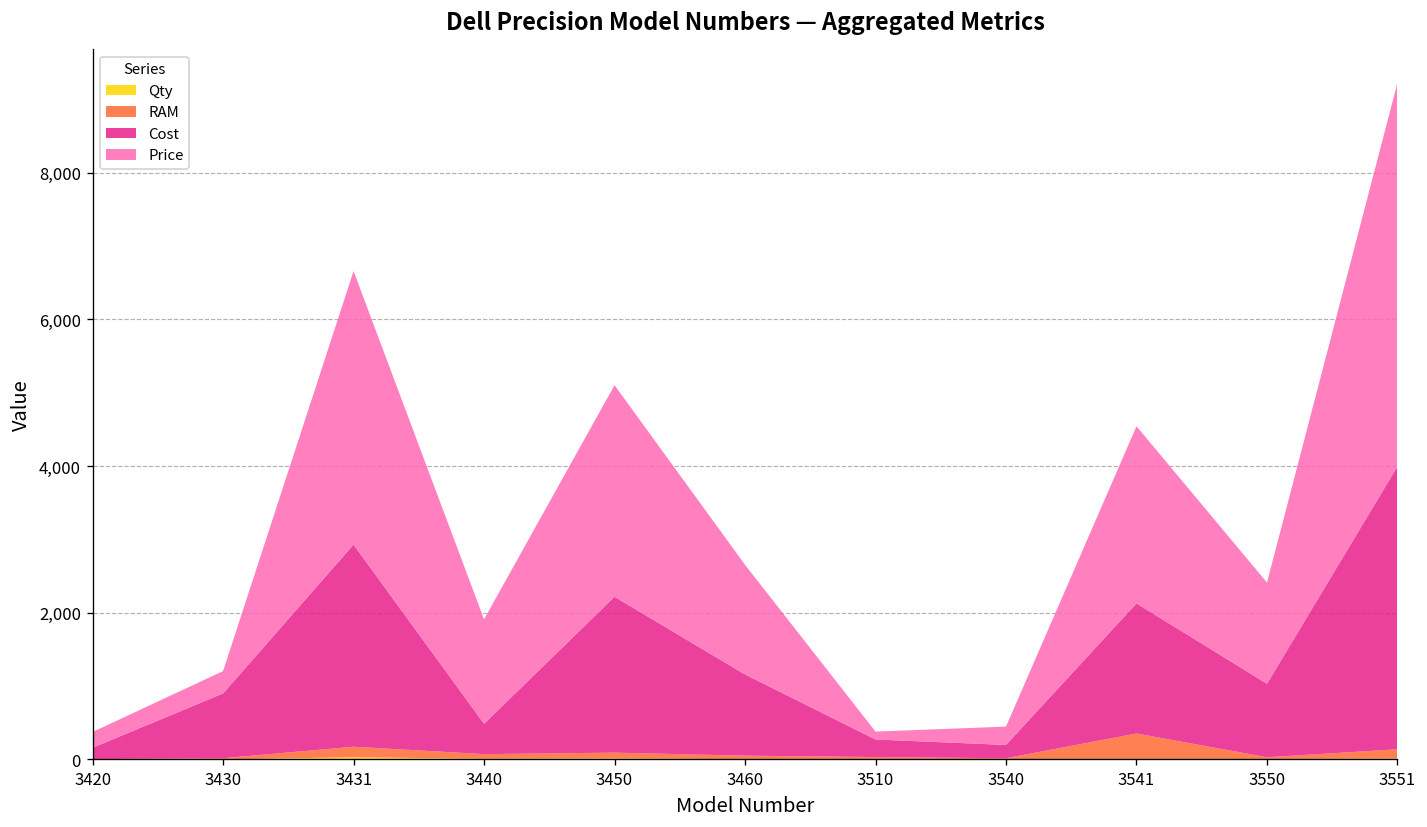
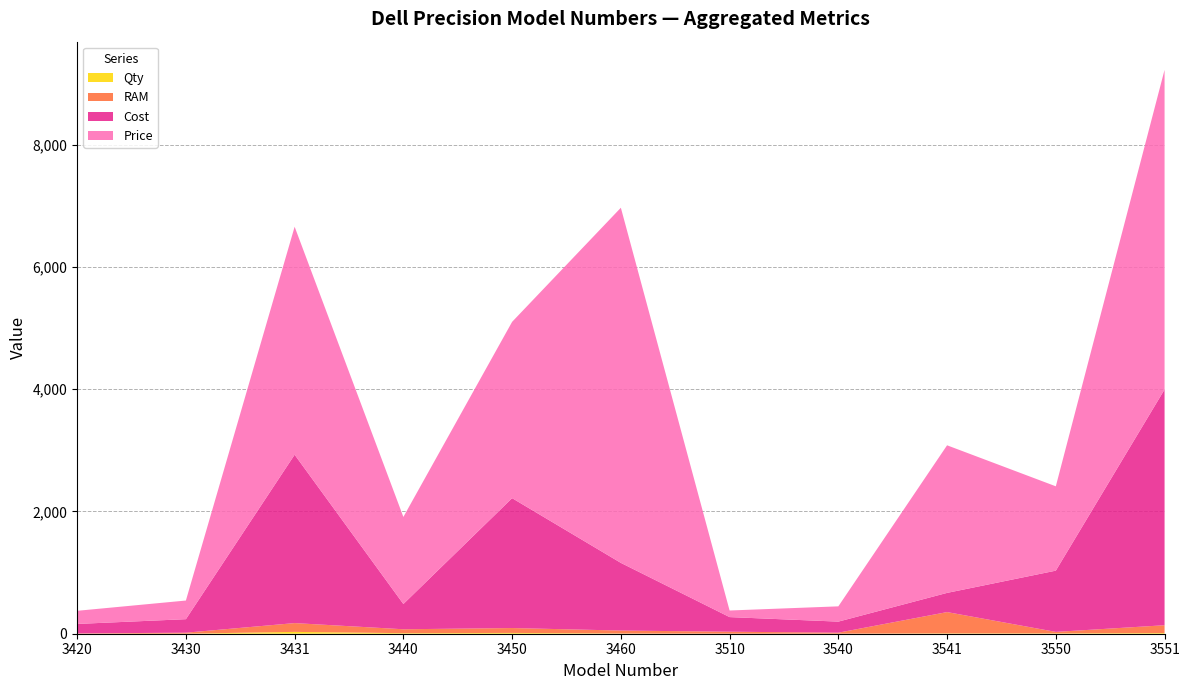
  {
    "RAM": {
      "3431": "100",
      "3440": "100",
      "3450": "100",
      "3460": "0",
      "3541": "300",
      "3551": "100"
    },
    "Cost": {
      "3420": "200",
-     "3430": "900",
+     "3430": "200",
      "3431": "2,800",
      "3440": "400",
      "3450": "2,100",
      "3460": "1,100",
      "3510": "200",
      "3540": "200",
-     "3541": "1,800",
+     "3541": "300",
      "3550": "1,000",
      "3551": "3,900"
    },
    "Price": {
      "3420": "200",
      "3430": "300",
      "3431": "3,700",
      "3440": "1,400",
      "3450": "2,900",
-     "3460": "1,500",
+     "3460": "5,800",
      "3510": "100",
      "3540": "300",
      "3541": "2,400",
      "3550": "1,400",
      "3551": "5,200"
    }
  }
